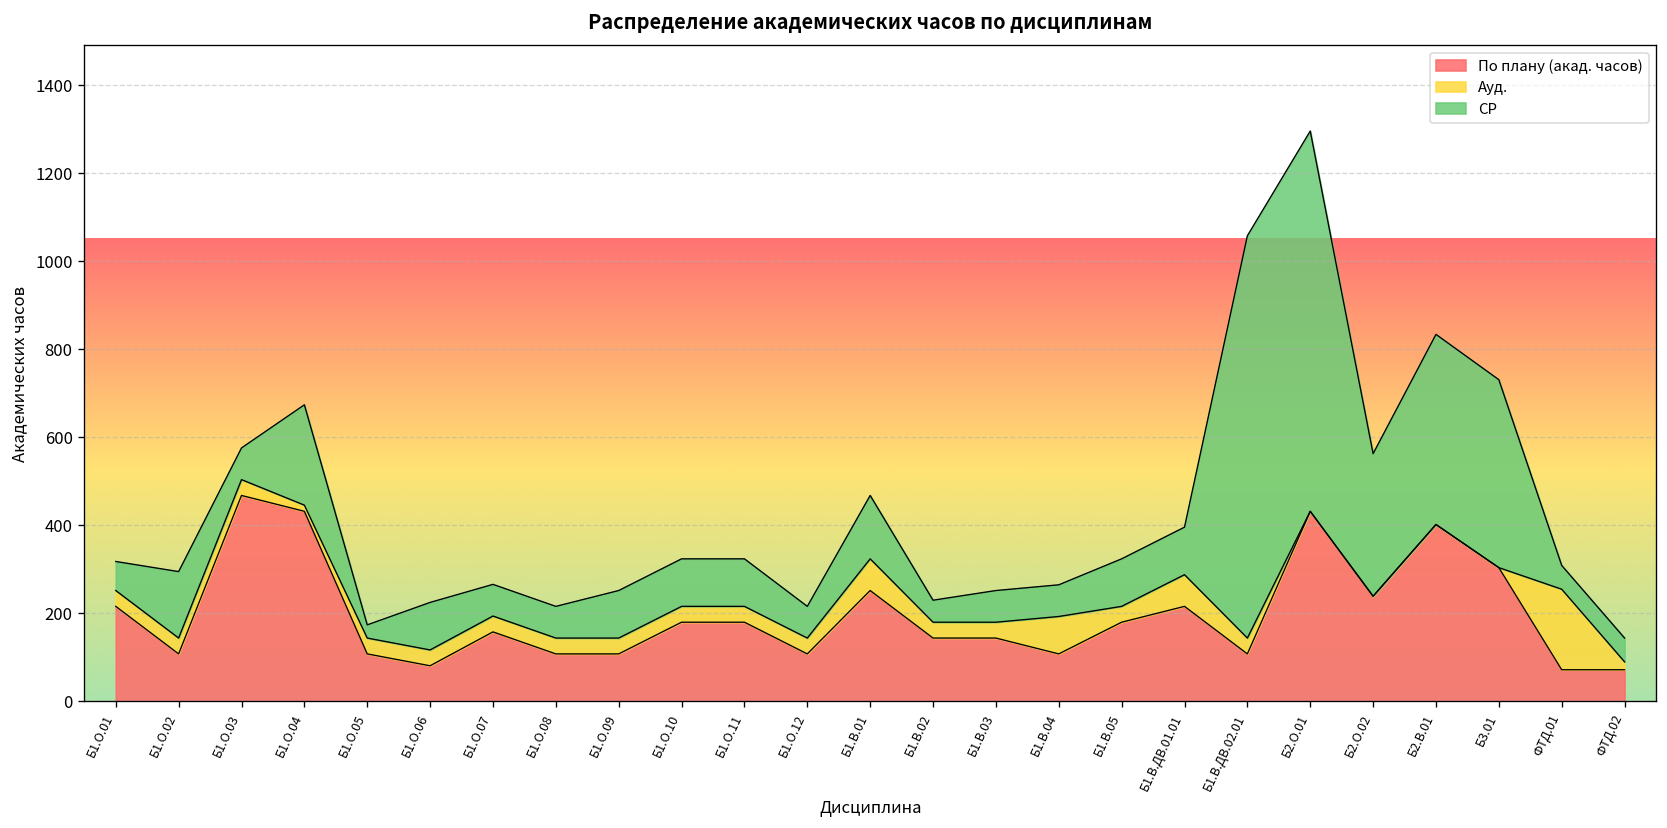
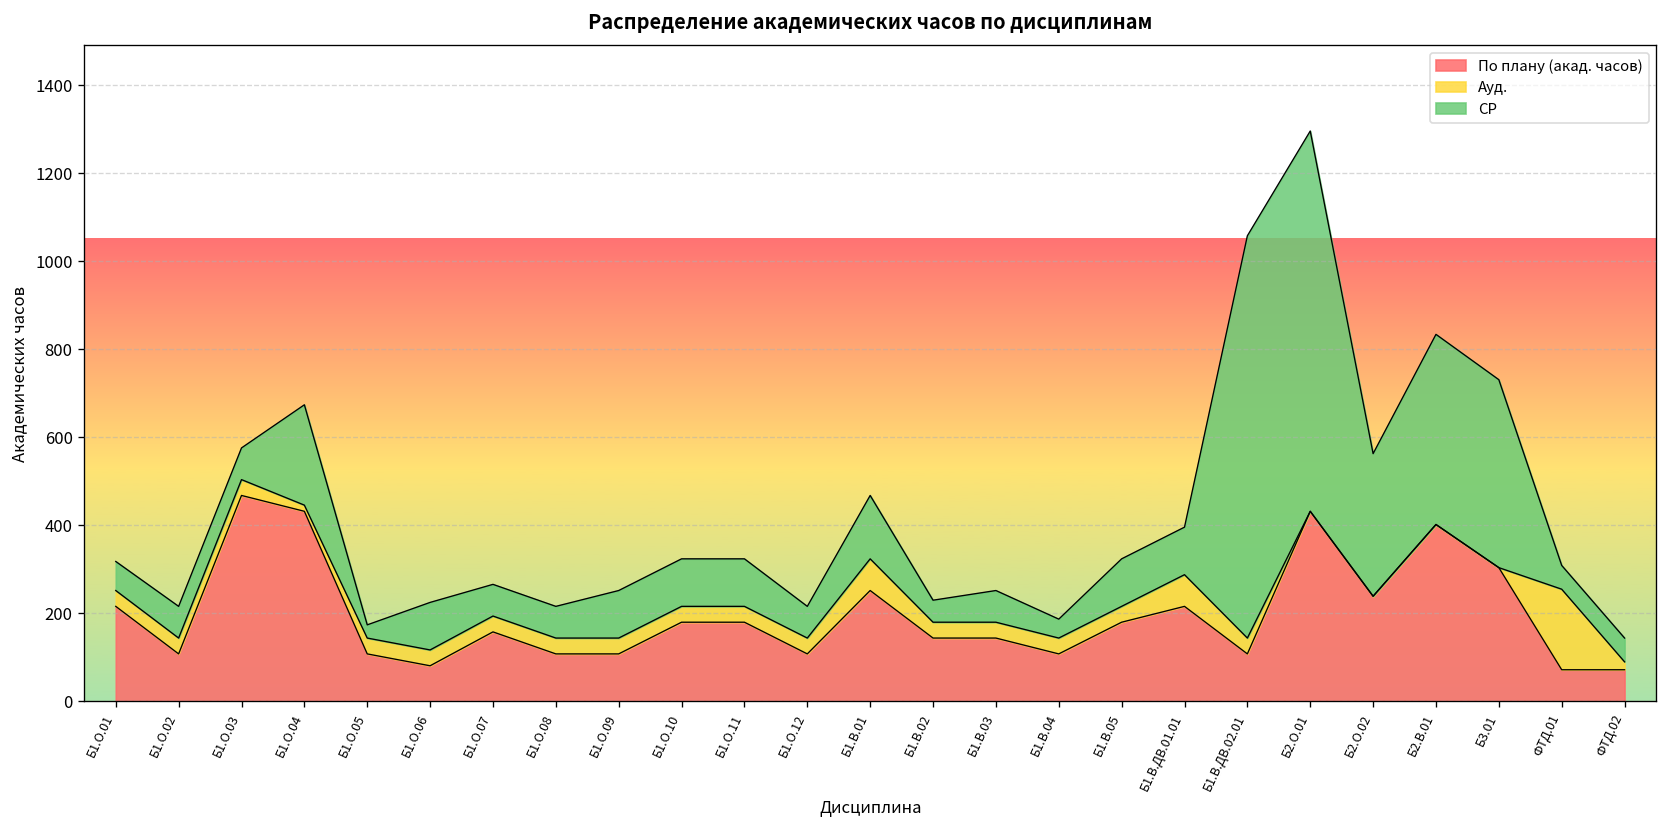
  {
    "По плану (акад. часов)": {
      "Б1.О.01": 220,
      "Б1.О.02": 110,
      "Б1.О.03": 470,
      "Б1.О.04": 430,
      "Б1.О.05": 110,
      "Б1.О.06": 80,
      "Б1.О.07": 160,
      "Б1.О.08": 110,
      "Б1.О.09": 110,
      "Б1.О.10": 180,
      "Б1.О.11": 180,
      "Б1.О.12": 110,
      "Б1.В.01": 250,
      "Б1.В.02": 140,
      "Б1.В.03": 140,
      "Б1.В.04": 110,
      "Б1.В.05": 180,
      "Б1.В.ДВ.01.01": 220,
      "Б1.В.ДВ.02.01": 110,
      "ФТД.01": 70,
      "ФТД.02": 70
    },
    "Ауд.": {
      "Б1.О.01": 40,
      "Б1.О.02": 40,
      "Б1.О.03": 40,
      "Б1.О.04": 10,
      "Б1.О.05": 40,
      "Б1.О.06": 40,
      "Б1.О.07": 40,
      "Б1.О.08": 40,
      "Б1.О.09": 40,
      "Б1.О.10": 40,
      "Б1.О.11": 40,
      "Б1.О.12": 40,
      "Б1.В.01": 70,
      "Б1.В.02": 40,
      "Б1.В.03": 40,
-     "Б1.В.04": 90,
+     "Б1.В.04": 40,
      "Б1.В.05": 40,
      "Б1.В.ДВ.01.01": 70,
      "Б1.В.ДВ.02.01": 40,
      "ФТД.01": 180,
      "ФТД.02": 20
    },
    "СР": {
      "Б1.О.01": 70,
-     "Б1.О.02": 150,
+     "Б1.О.02": 70,
      "Б1.О.03": 70,
      "Б1.О.04": 230,
      "Б1.О.05": 30,
      "Б1.О.06": 110,
      "Б1.О.07": 70,
      "Б1.О.08": 70,
      "Б1.О.09": 110,
      "Б1.О.10": 110,
      "Б1.О.11": 110,
      "Б1.О.12": 70,
      "Б1.В.01": 140,
      "Б1.В.02": 50,
      "Б1.В.03": 70,
-     "Б1.В.04": 70,
+     "Б1.В.04": 40,
      "Б1.В.05": 110,
      "Б1.В.ДВ.01.01": 110,
      "Б1.В.ДВ.02.01": 910,
      "Б2.О.01": 860,
      "Б2.О.02": 320,
      "Б2.В.01": 430,
      "Б3.01": 430,
      "ФТД.01": 50,
      "ФТД.02": 50
    }
  }
